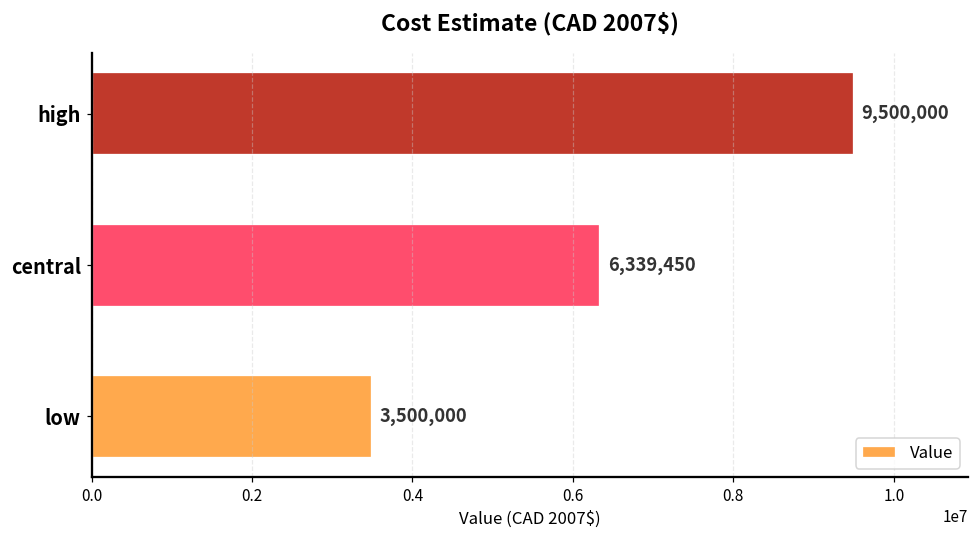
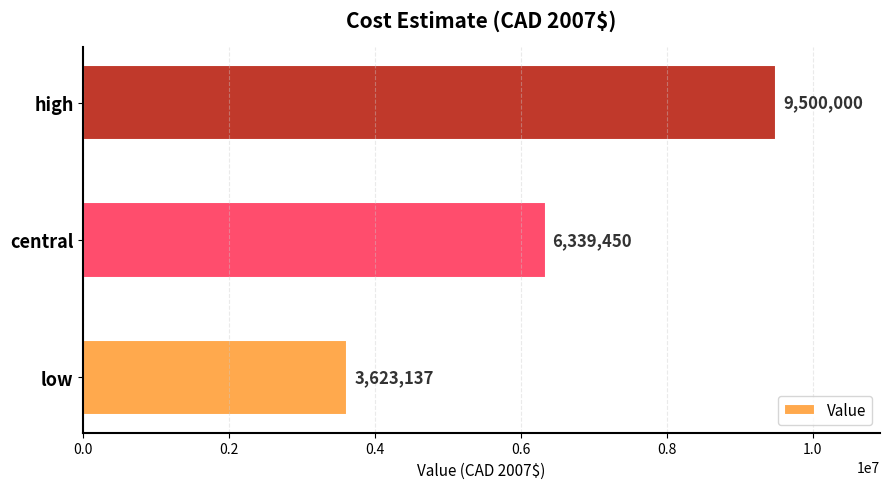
  {
    "high": "9,500,000",
    "central": "6,339,450",
-   "low": "3,500,000"
+   "low": "3,623,137"
  }
